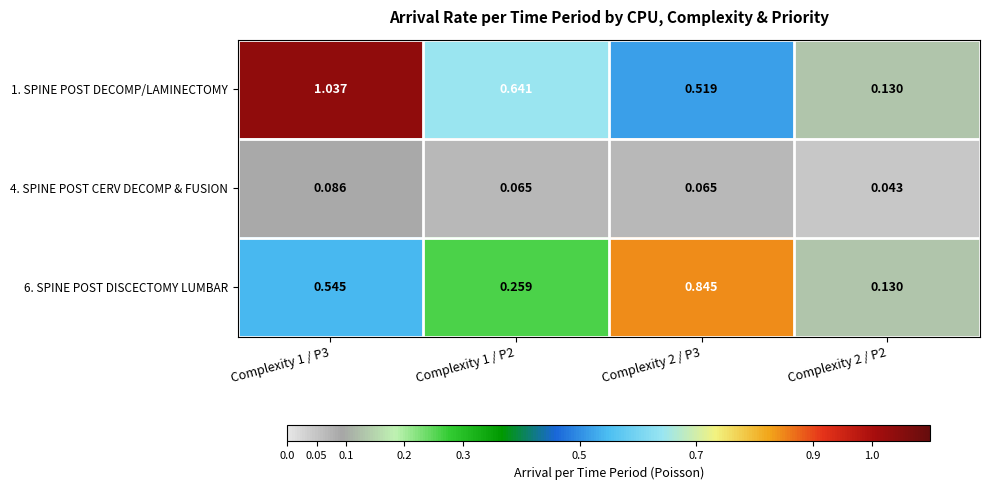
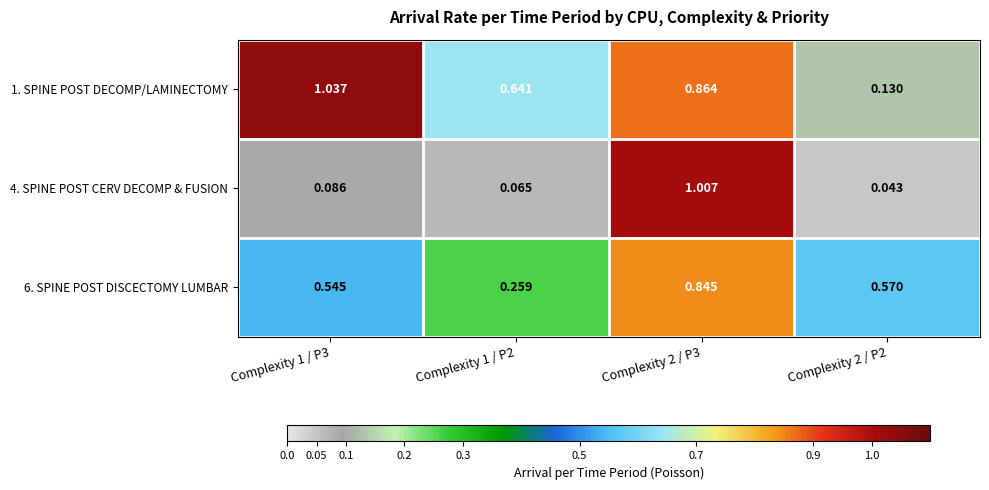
  {
    "1. SPINE POST DECOMP/LAMINECTOMY": {
      "Complexity 1 / P3": 1.037,
      "Complexity 1 / P2": 0.641,
-     "Complexity 2 / P3": 0.519,
+     "Complexity 2 / P3": 0.864,
      "Complexity 2 / P2": 0.130
    },
    "4. SPINE POST CERV DECOMP & FUSION": {
      "Complexity 1 / P3": 0.086,
      "Complexity 1 / P2": 0.065,
-     "Complexity 2 / P3": 0.065,
+     "Complexity 2 / P3": 1.007,
      "Complexity 2 / P2": 0.043
    },
    "6. SPINE POST DISCECTOMY LUMBAR": {
      "Complexity 1 / P3": 0.545,
      "Complexity 1 / P2": 0.259,
      "Complexity 2 / P3": 0.845,
-     "Complexity 2 / P2": 0.130
+     "Complexity 2 / P2": 0.570
    }
  }
